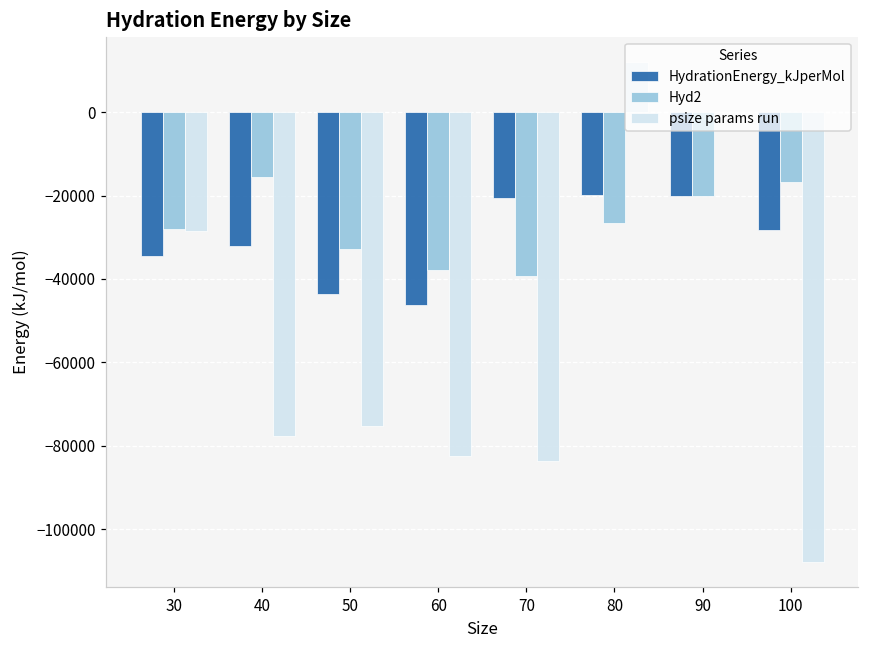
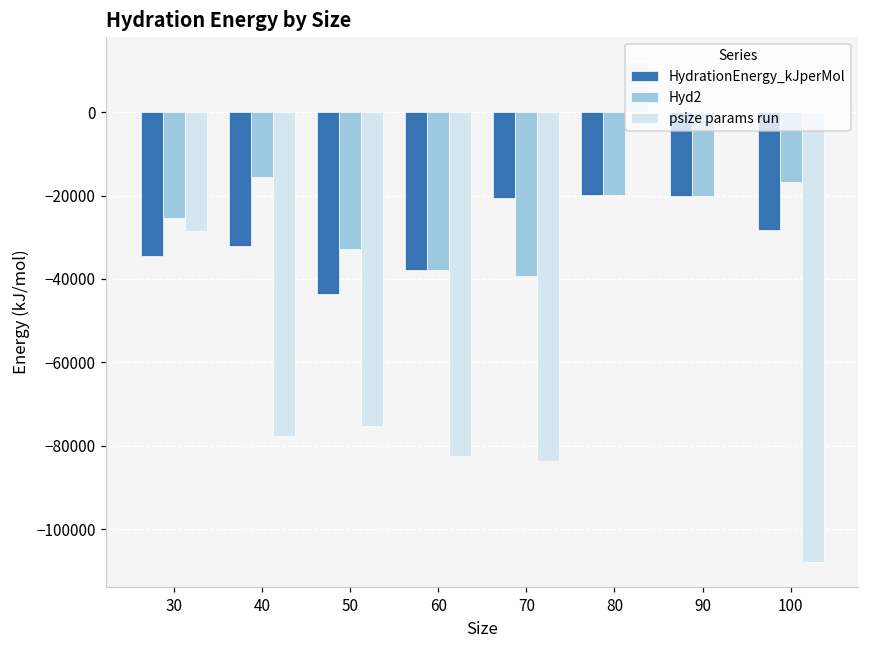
  {
    "HydrationEnergy_kJperMol": {
      "30": -34000,
      "40": -32000,
      "50": -44000,
-     "60": -46000,
+     "60": -38000,
      "70": -21000,
      "80": -20000,
      "90": -20000,
      "100": -28000
    },
    "Hyd2": {
-     "30": -28000,
+     "30": -25000,
      "40": -15000,
      "50": -33000,
      "60": -38000,
      "70": -39000,
-     "80": -27000,
+     "80": -20000,
      "90": -20000,
      "100": -17000
    },
    "psize params run": {
      "30": -28000,
      "40": -78000,
      "50": -75000,
      "60": -83000,
      "70": -84000,
      "100": -108000
    }
  }
